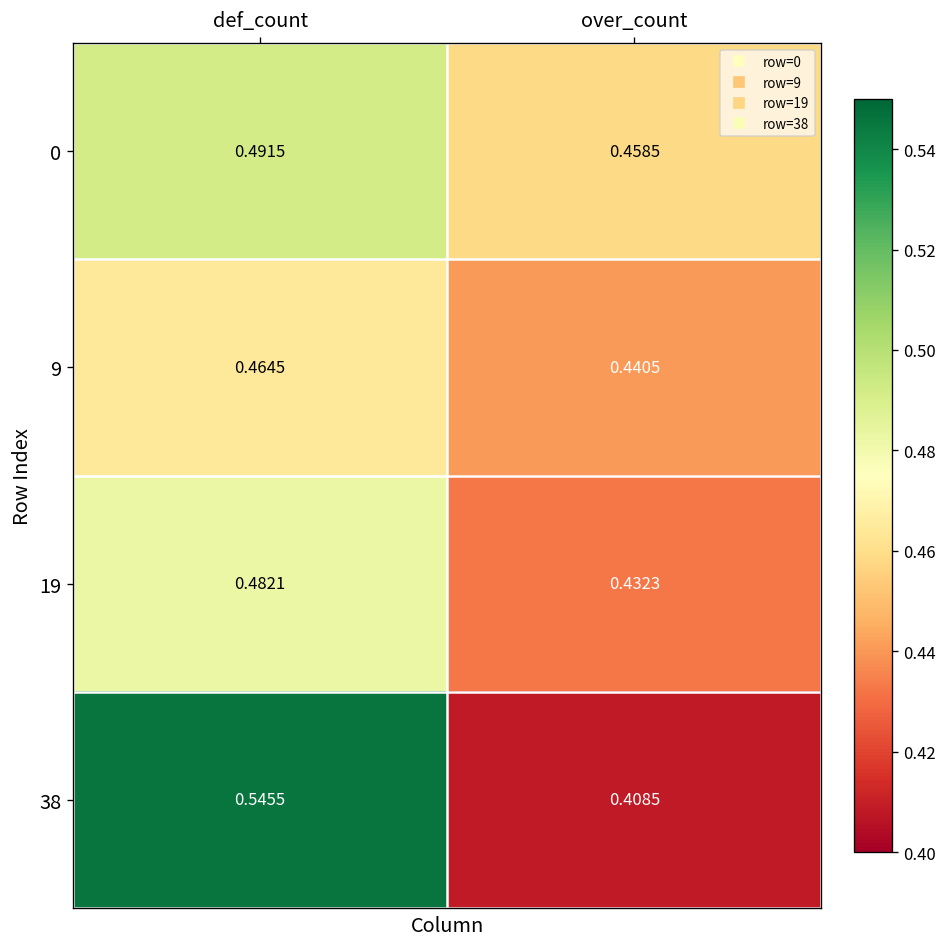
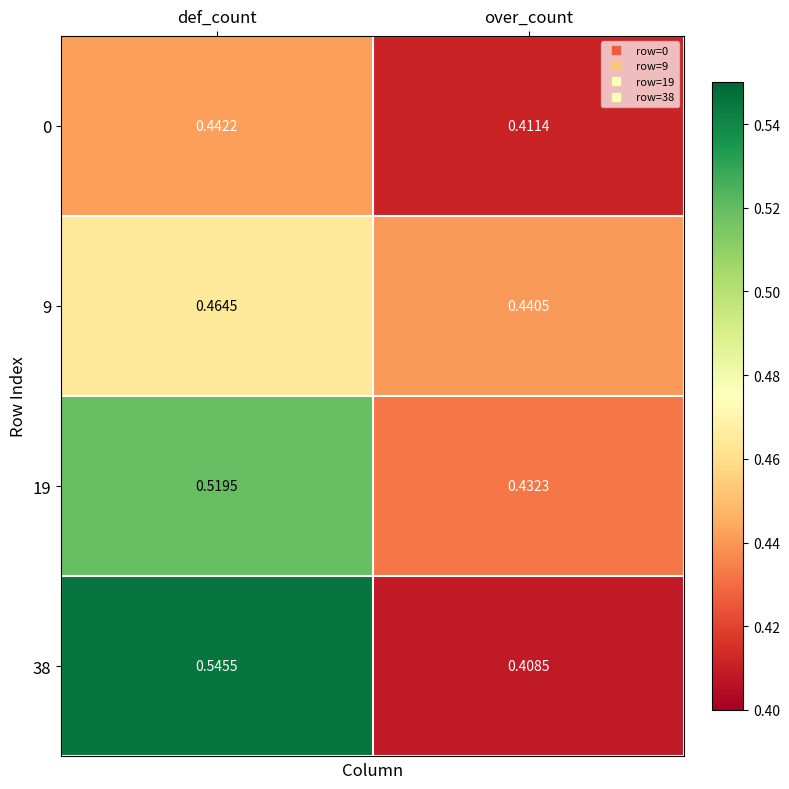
  {
    "0": {
-     "def_count": 0.4915,
-     "over_count": 0.4585
+     "def_count": 0.4422,
+     "over_count": 0.4114
    },
    "9": {
      "def_count": 0.4645,
      "over_count": 0.4405
    },
    "19": {
-     "def_count": 0.4821,
+     "def_count": 0.5195,
      "over_count": 0.4323
    },
    "38": {
      "def_count": 0.5455,
      "over_count": 0.4085
    }
  }
